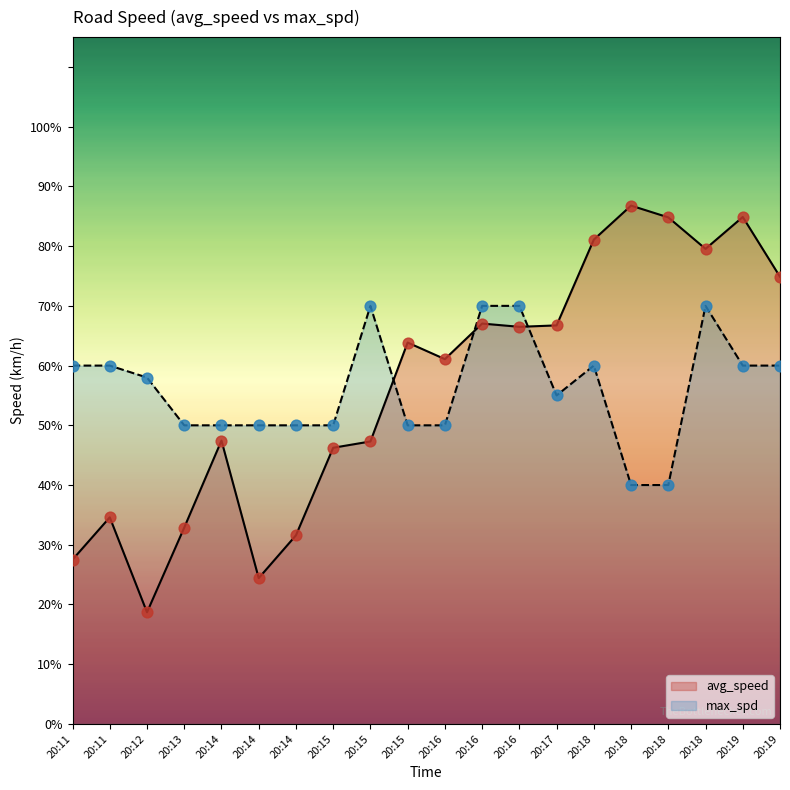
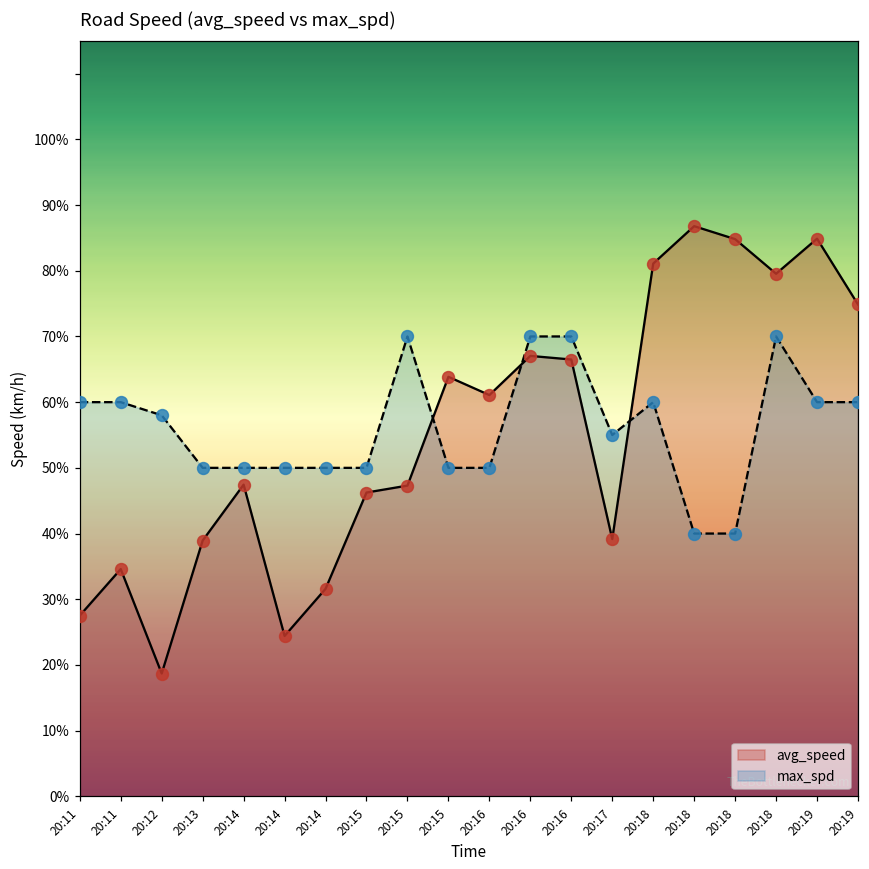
  {
    "avg_speed": {
      "20:12": "19%",
-     "20:13": "33%",
-     "20:17": "67%"
+     "20:13": "39%",
+     "20:17": "39%"
    },
    "max_spd": {
      "20:12": "58%",
      "20:13": "50%",
      "20:17": "55%"
    }
  }
